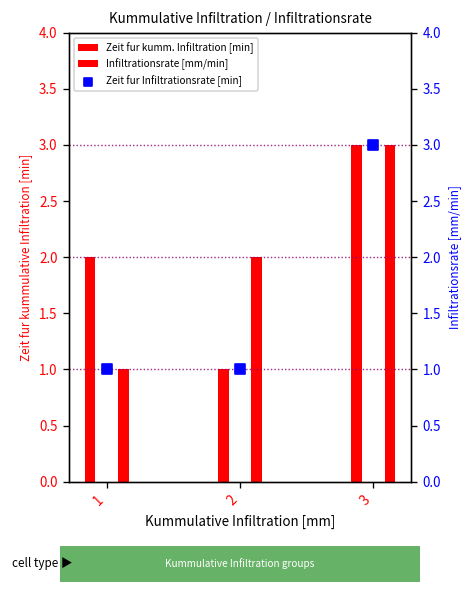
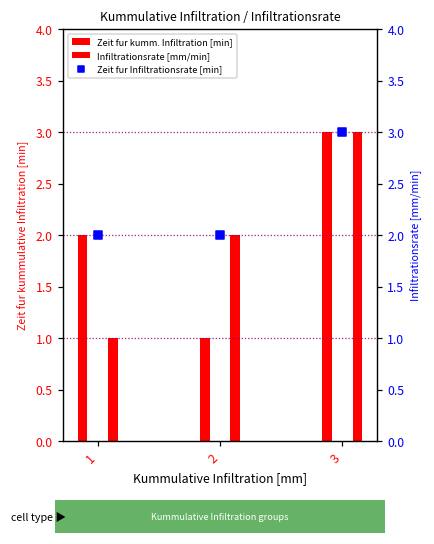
  {
    "Kummulative Infiltration / Infiltrationsrate": {
      "Zeit fur Infiltrationsrate [min]": {
-       "1": 1,
-       "2": 1
+       "1": 2,
+       "2": 2
      }
    }
  }
